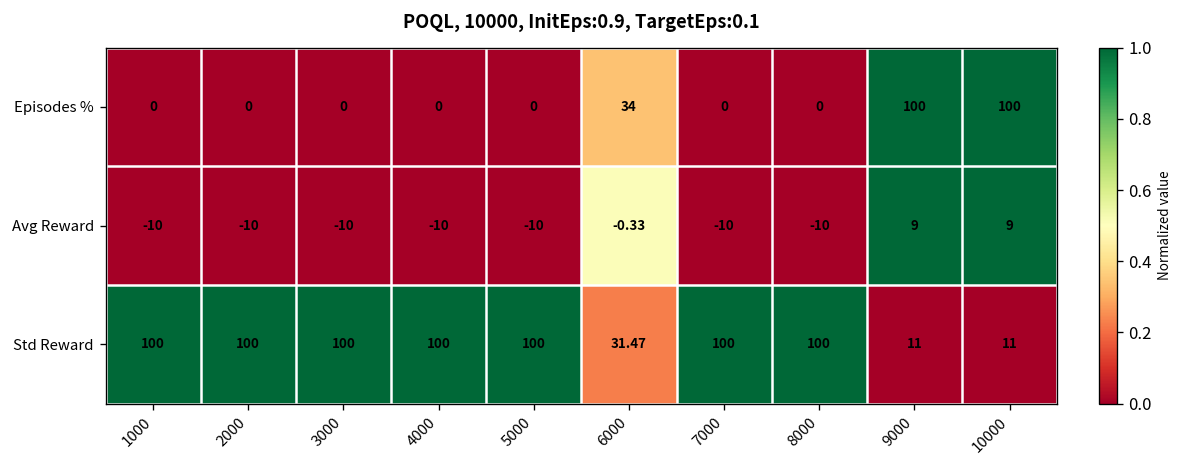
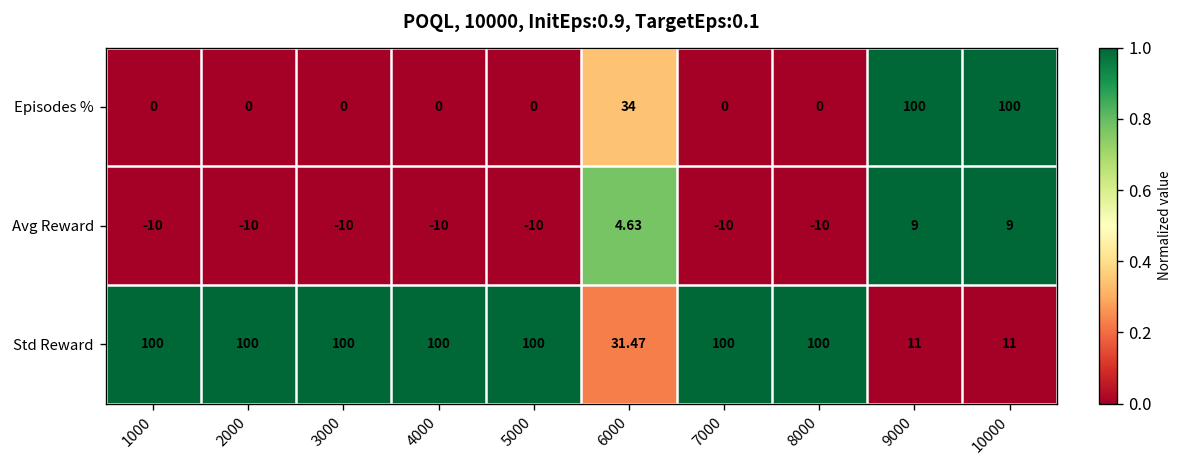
  {
    "Episodes %": {
      "1000": 0,
      "2000": 0,
      "3000": 0,
      "4000": 0,
      "5000": 0,
      "6000": 34,
      "7000": 0,
      "8000": 0,
      "9000": 100,
      "10000": 100
    },
    "Avg Reward": {
      "1000": -10,
      "2000": -10,
      "3000": -10,
      "4000": -10,
      "5000": -10,
-     "6000": -0.33,
+     "6000": 4.63,
      "7000": -10,
      "8000": -10,
      "9000": 9,
      "10000": 9
    },
    "Std Reward": {
      "1000": 100,
      "2000": 100,
      "3000": 100,
      "4000": 100,
      "5000": 100,
      "6000": 31.47,
      "7000": 100,
      "8000": 100,
      "9000": 11,
      "10000": 11
    }
  }
